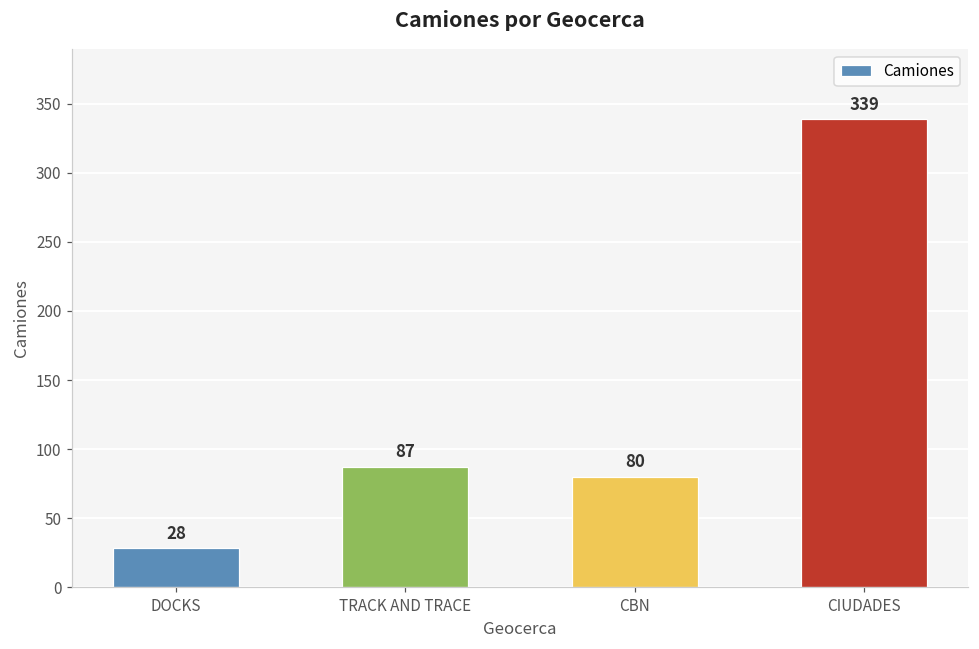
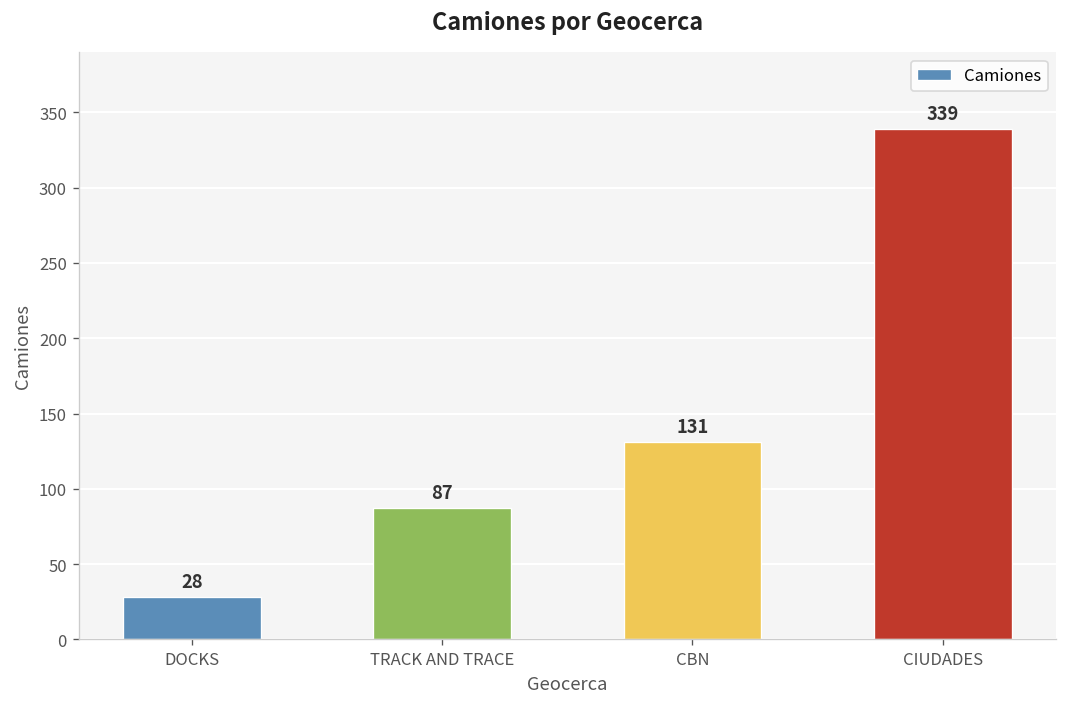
  {
    "DOCKS": 28,
    "TRACK AND TRACE": 87,
-   "CBN": 80,
+   "CBN": 131,
    "CIUDADES": 339
  }
